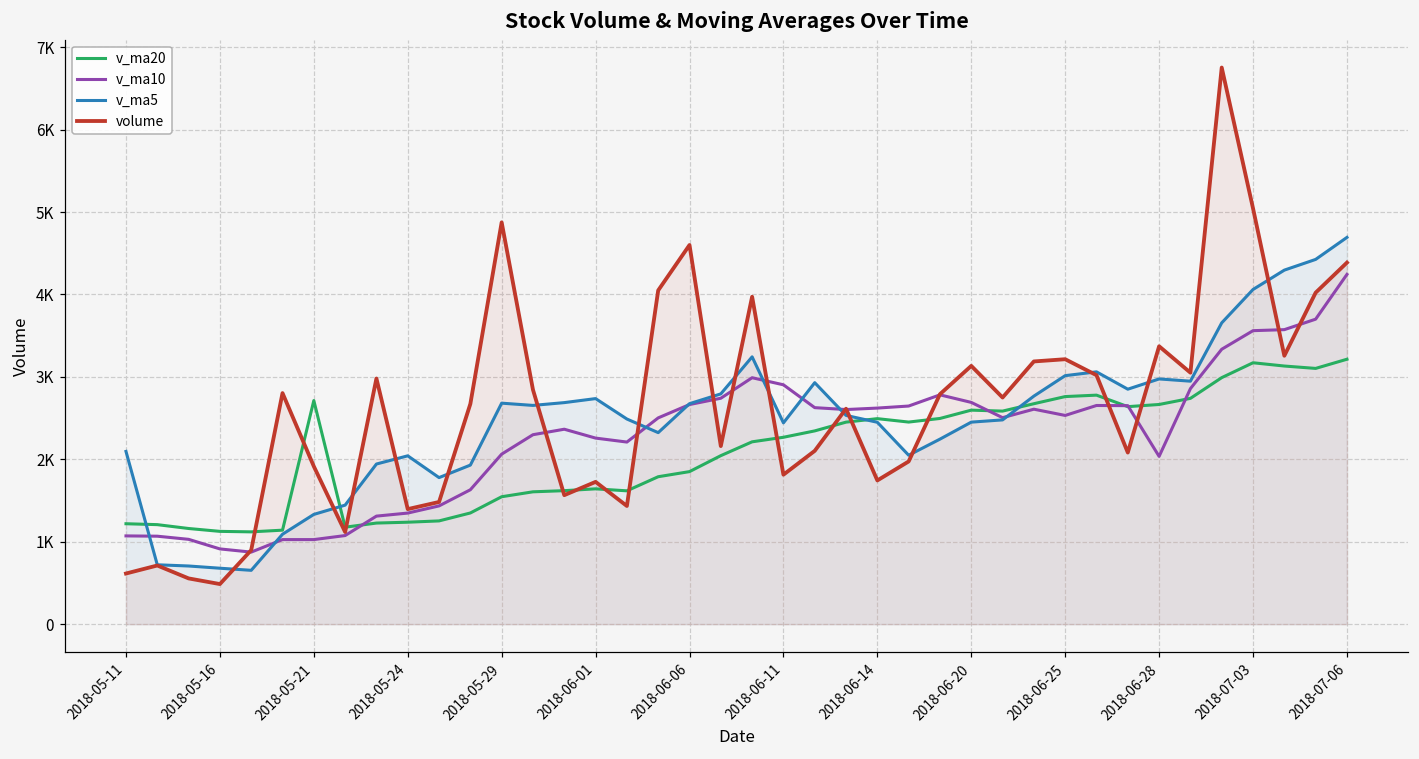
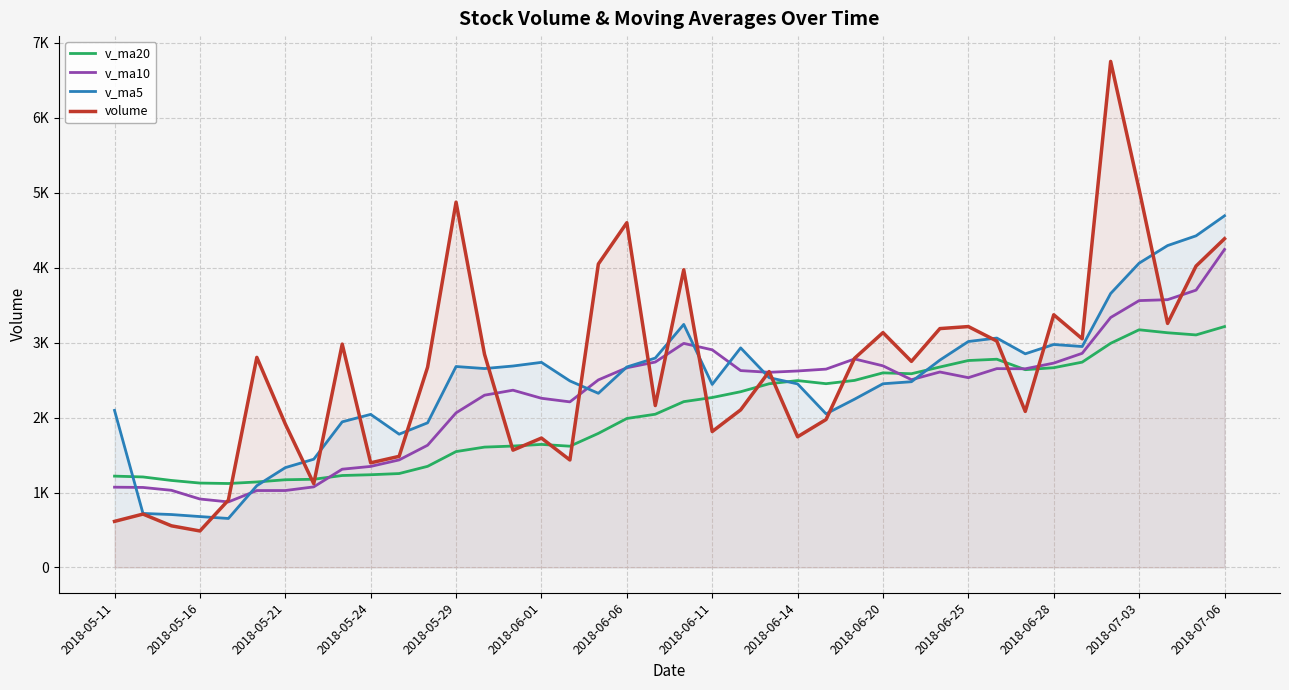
  {
    "v_ma20": {
      "2018-05-11": 1200,
      "2018-05-16": 1100,
-     "2018-05-21": 2700,
+     "2018-05-21": 1200,
      "2018-05-24": 1200,
      "2018-05-29": 1500,
      "2018-06-01": 1600,
-     "2018-06-06": 1900,
+     "2018-06-06": 2000,
      "2018-06-11": 2300,
      "2018-06-14": 2500,
      "2018-06-20": 2600,
      "2018-06-25": 2800,
      "2018-06-28": 2700,
      "2018-07-03": 3200,
      "2018-07-06": 3200
    },
    "v_ma10": {
      "2018-05-11": 1100,
      "2018-05-16": 900,
      "2018-05-21": 1000,
      "2018-05-24": 1300,
      "2018-05-29": 2100,
      "2018-06-01": 2300,
      "2018-06-11": 2900,
      "2018-06-14": 2600,
      "2018-06-20": 2700,
      "2018-06-25": 2500,
-     "2018-06-28": 2000,
+     "2018-06-28": 2700,
      "2018-07-03": 3600,
      "2018-07-06": 4200
    },
    "v_ma5": {
      "2018-05-11": 2100,
      "2018-05-16": 700,
      "2018-05-21": 1300,
      "2018-05-24": 2000,
      "2018-05-29": 2700,
      "2018-06-01": 2700,
      "2018-06-11": 2400,
      "2018-06-14": 2400,
      "2018-06-20": 2500,
      "2018-06-25": 3000,
      "2018-06-28": 3000,
      "2018-07-03": 4100,
      "2018-07-06": 4700
    },
    "volume": {
      "2018-05-11": 600,
      "2018-05-16": 500,
      "2018-05-21": 1900,
      "2018-05-24": 1400,
      "2018-05-29": 4900,
      "2018-06-01": 1700,
      "2018-06-06": 4600,
      "2018-06-11": 1800,
      "2018-06-14": 1700,
      "2018-06-20": 3100,
      "2018-06-25": 3200,
      "2018-06-28": 3400,
      "2018-07-03": 5000,
      "2018-07-06": 4400
    }
  }
